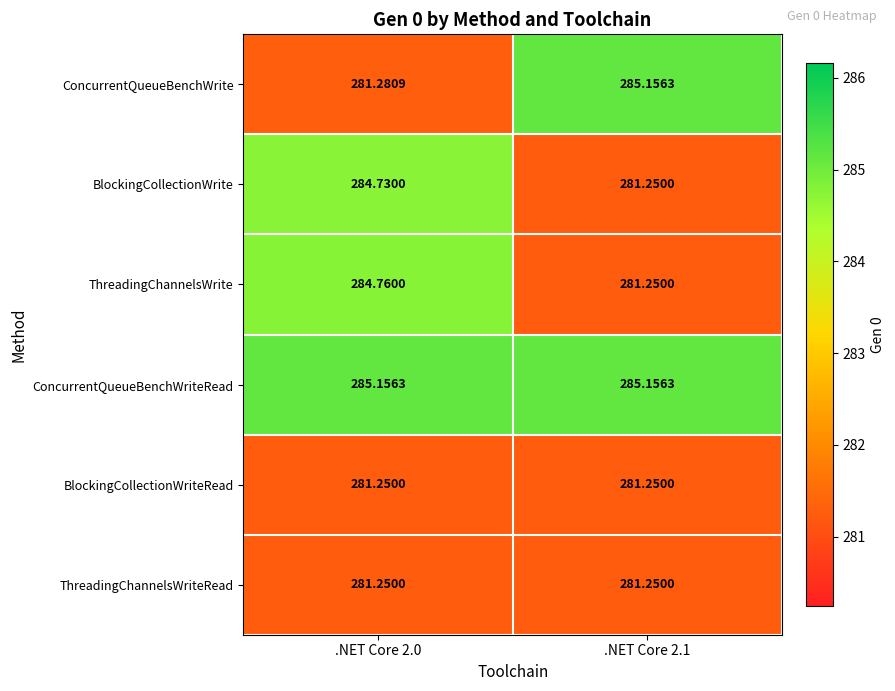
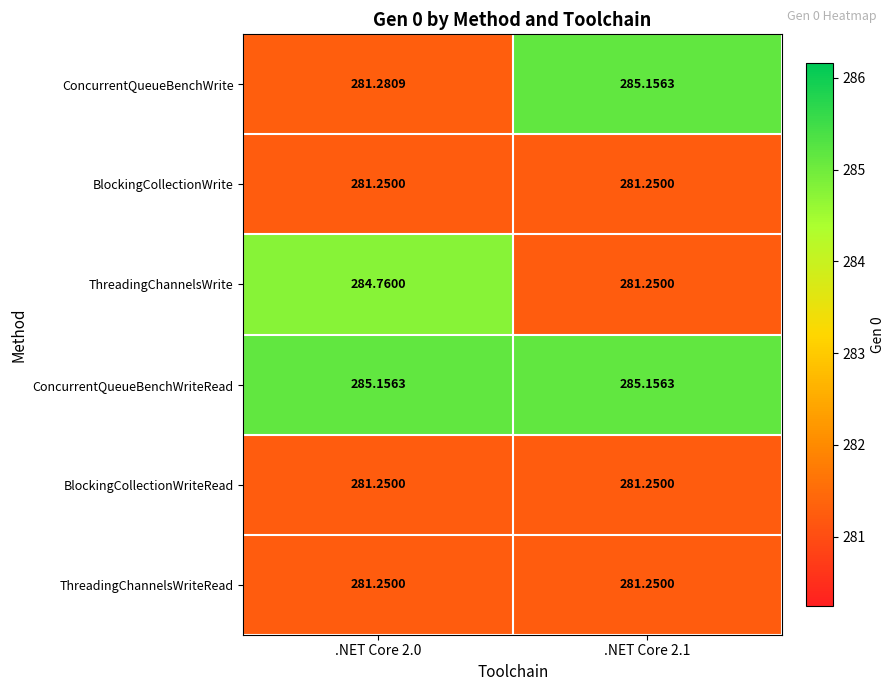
  {
    "ConcurrentQueueBenchWrite": {
      ".NET Core 2.0": 281.2809,
      ".NET Core 2.1": 285.1563
    },
    "BlockingCollectionWrite": {
-     ".NET Core 2.0": 284.7300,
+     ".NET Core 2.0": 281.2500,
      ".NET Core 2.1": 281.2500
    },
    "ThreadingChannelsWrite": {
      ".NET Core 2.0": 284.7600,
      ".NET Core 2.1": 281.2500
    },
    "ConcurrentQueueBenchWriteRead": {
      ".NET Core 2.0": 285.1563,
      ".NET Core 2.1": 285.1563
    },
    "BlockingCollectionWriteRead": {
      ".NET Core 2.0": 281.2500,
      ".NET Core 2.1": 281.2500
    },
    "ThreadingChannelsWriteRead": {
      ".NET Core 2.0": 281.2500,
      ".NET Core 2.1": 281.2500
    }
  }
